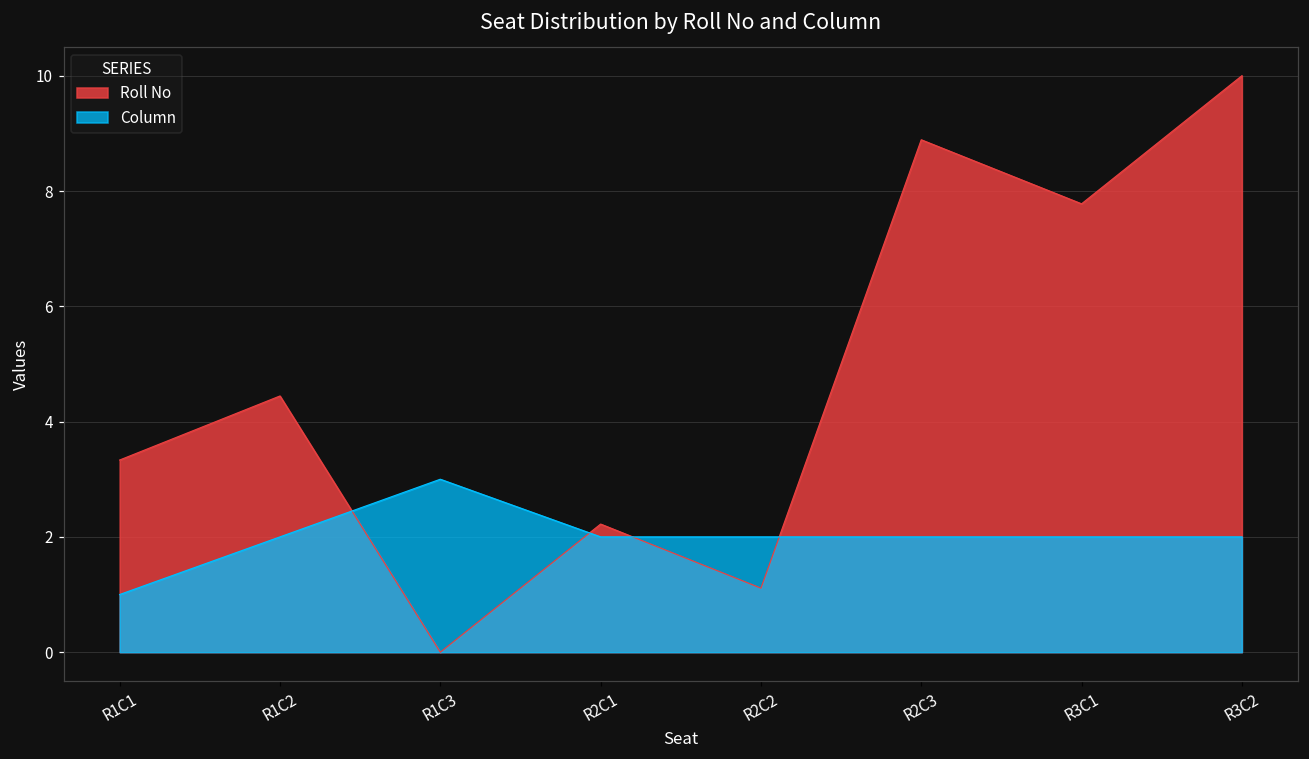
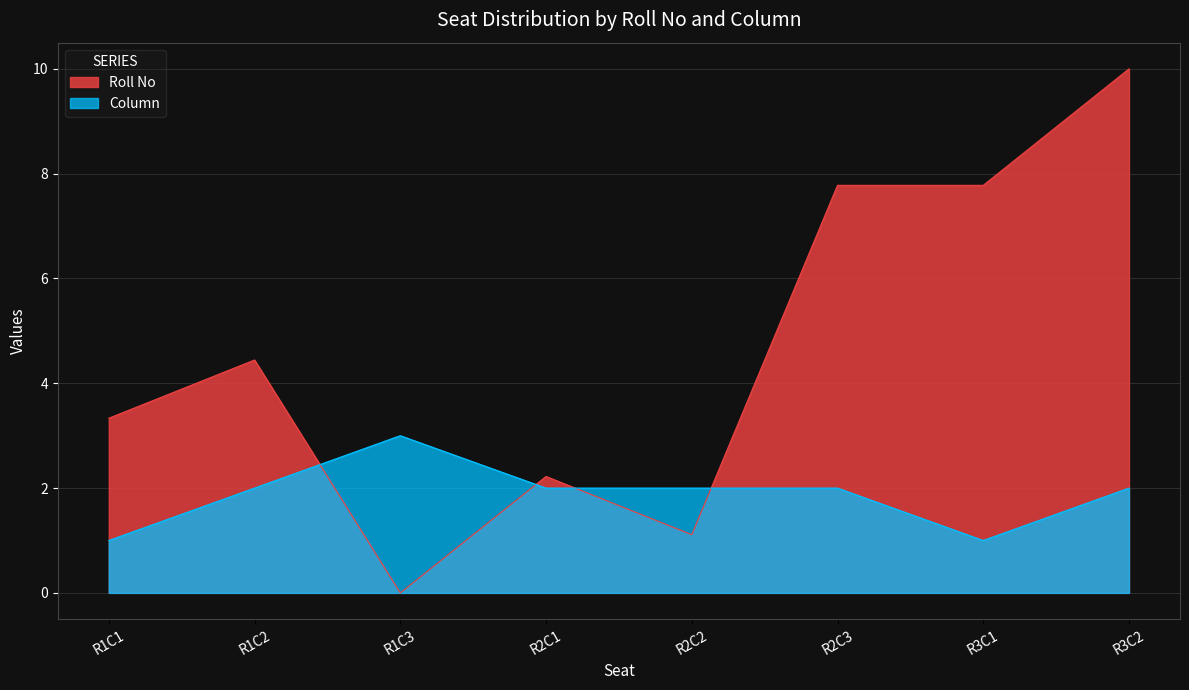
  {
    "Roll No": {
      "R1C1": 3.3,
      "R1C2": 4.4,
      "R1C3": 0.0,
      "R2C1": 2.2,
      "R2C2": 1.1,
-     "R2C3": 8.9,
+     "R2C3": 7.8,
      "R3C1": 7.8,
      "R3C2": 10.0
    },
    "Column": {
      "R1C1": 1,
      "R1C2": 2,
      "R1C3": 3,
      "R2C1": 2,
      "R2C2": 2,
      "R2C3": 2,
-     "R3C1": 2,
+     "R3C1": 1,
      "R3C2": 2
    }
  }
